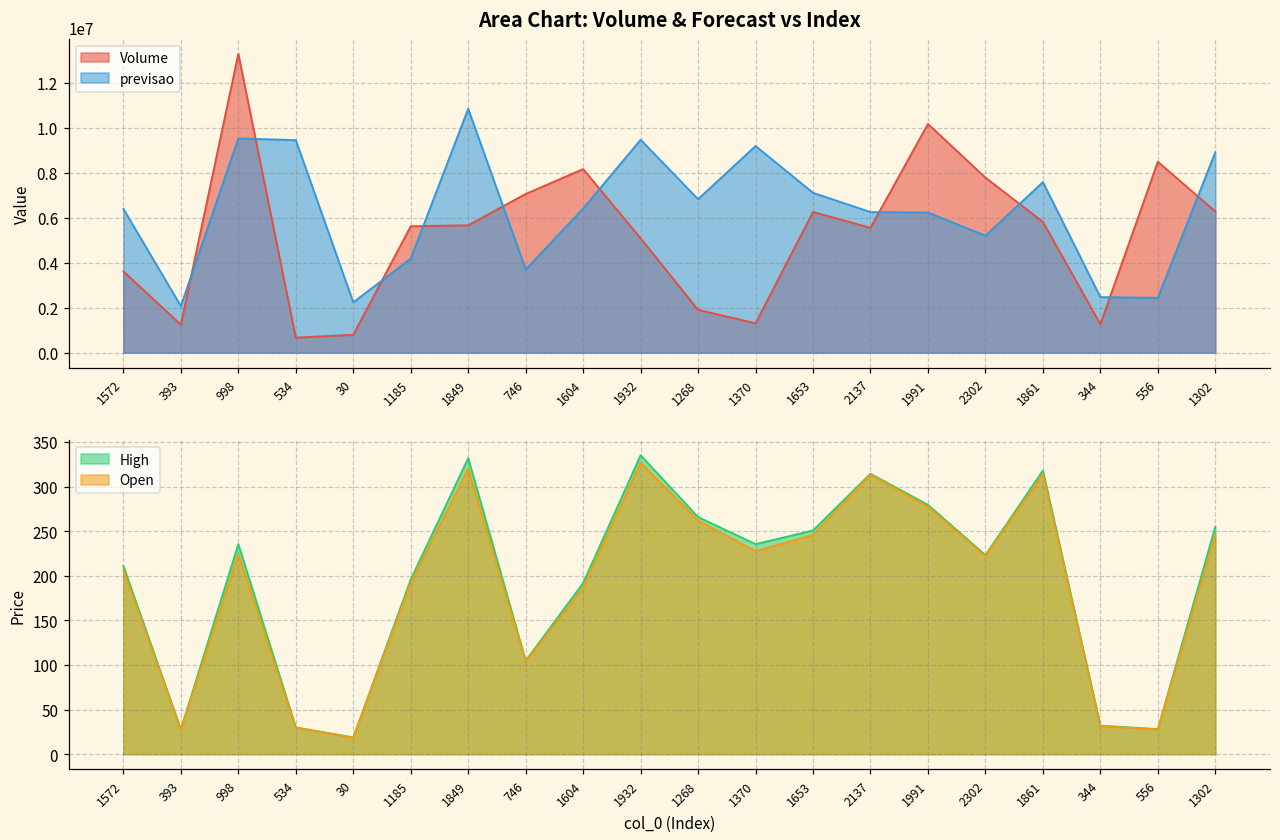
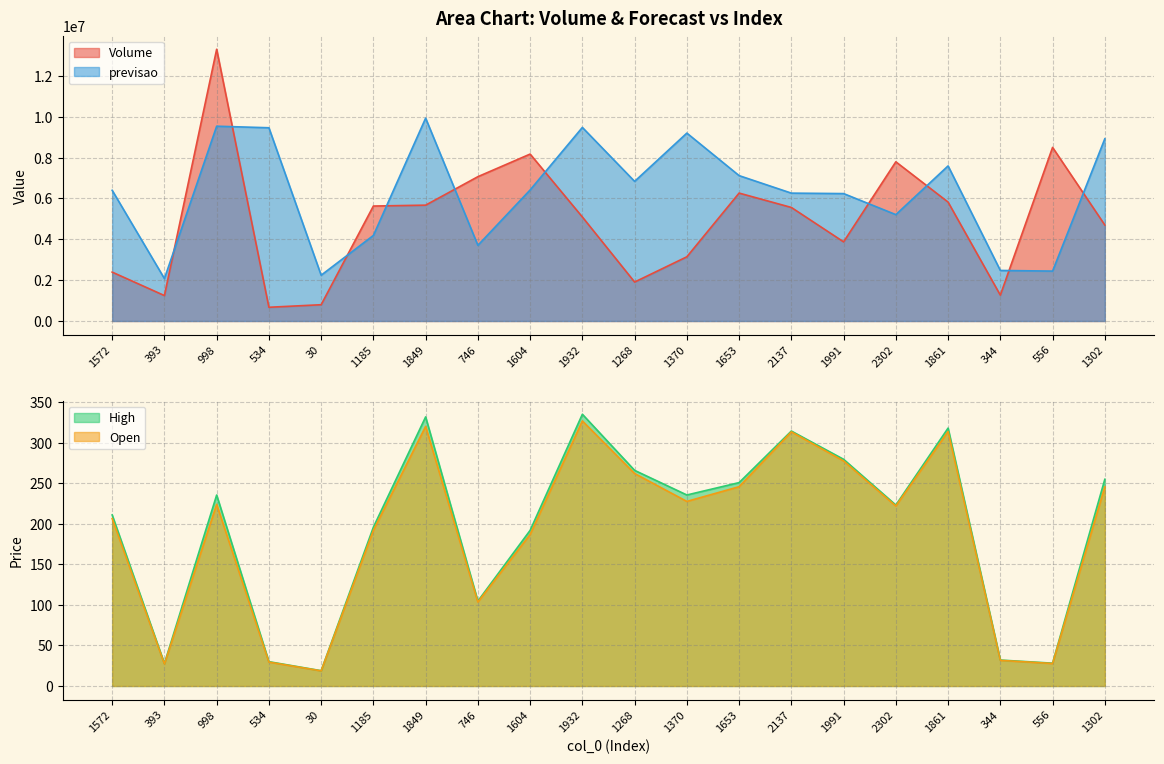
  {
    "Area Chart: Volume & Forecast vs Index": {
      "Volume": {
-       "1572": 3600000,
+       "1572": 2400000,
        "393": 1200000,
        "998": 13300000,
        "534": 700000,
        "30": 800000,
        "1185": 5600000,
        "1849": 5700000,
        "746": 7100000,
        "1604": 8200000,
        "1932": 5100000,
        "1268": 1900000,
-       "1370": 1300000,
+       "1370": 3100000,
        "1653": 6300000,
        "2137": 5600000,
-       "1991": 10200000,
+       "1991": 3900000,
        "2302": 7800000,
        "1861": 5800000,
        "344": 1300000,
        "556": 8500000,
-       "1302": 6300000
+       "1302": 4700000
      },
      "previsao": {
        "1572": 6400000,
        "393": 2100000,
        "998": 9500000,
        "534": 9500000,
        "30": 2200000,
        "1185": 4200000,
-       "1849": 10900000,
+       "1849": 9900000,
        "746": 3700000,
        "1604": 6400000,
        "1932": 9500000,
        "1268": 6800000,
        "1370": 9200000,
        "1653": 7100000,
        "2137": 6300000,
        "1991": 6200000,
        "2302": 5200000,
        "1861": 7600000,
        "344": 2500000,
        "556": 2400000,
        "1302": 8900000
      }
    }
  }
